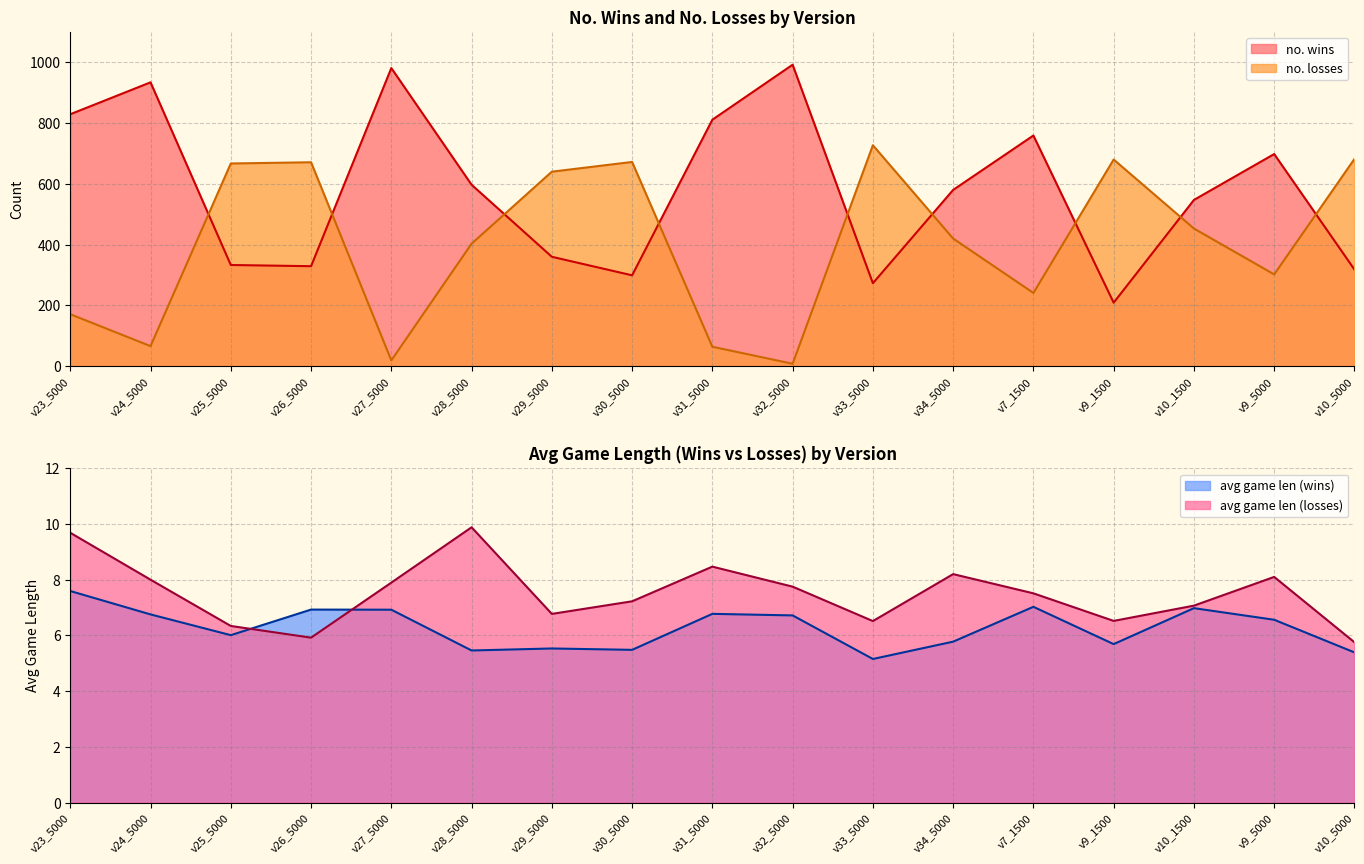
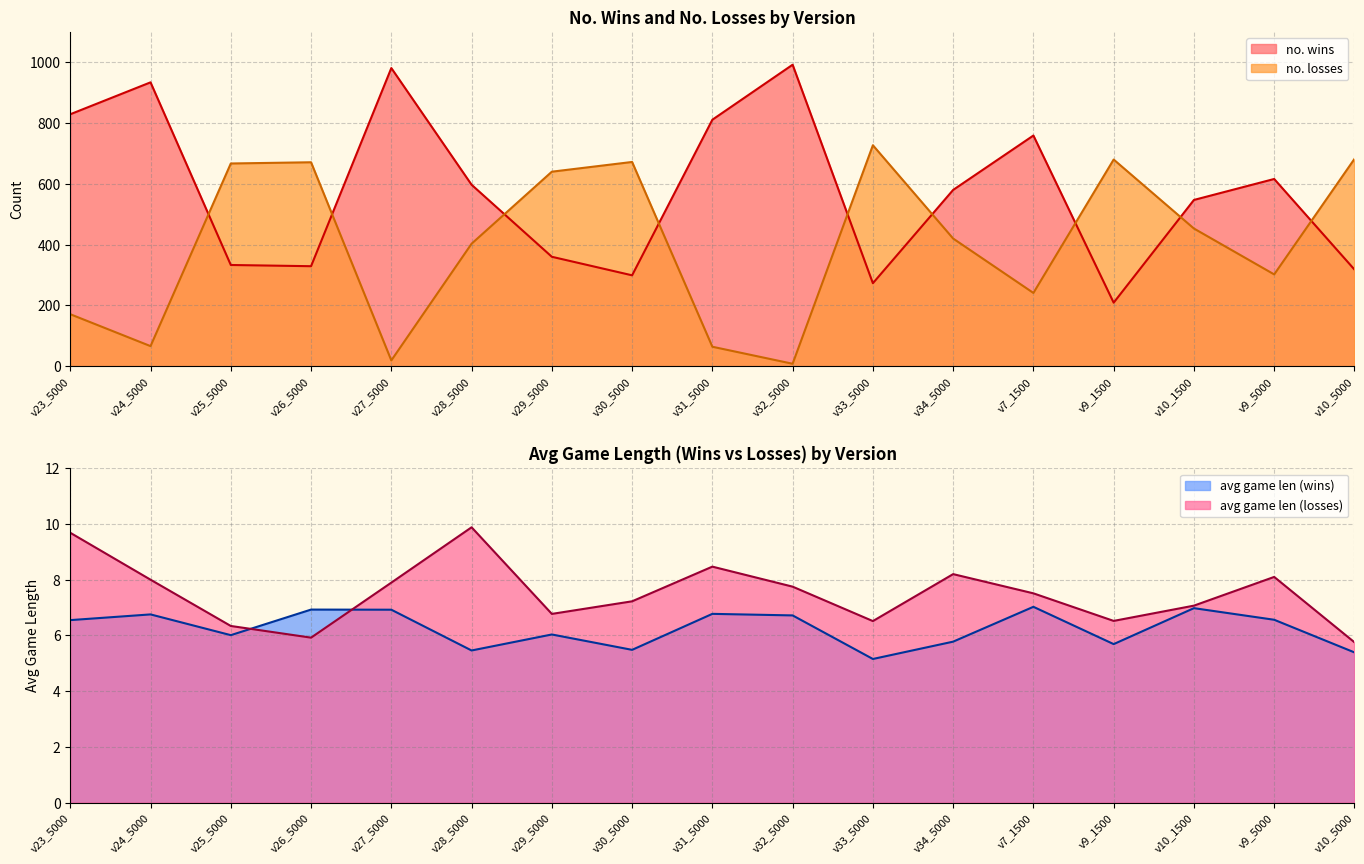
  {
    "No. Wins and No. Losses by Version": {
      "no. wins": {
        "v23_5000": 830,
        "v24_5000": 930,
        "v25_5000": 330,
        "v26_5000": 330,
        "v27_5000": 980,
        "v28_5000": 600,
        "v29_5000": 360,
        "v30_5000": 300,
        "v31_5000": 810,
        "v32_5000": 990,
        "v33_5000": 270,
        "v34_5000": 580,
        "v7_1500": 760,
        "v9_1500": 210,
        "v10_1500": 550,
-       "v9_5000": 700,
+       "v9_5000": 620,
        "v10_5000": 320
      },
      "no. losses": {
        "v23_5000": 170,
        "v24_5000": 70,
        "v25_5000": 670,
        "v26_5000": 670,
        "v27_5000": 20,
        "v28_5000": 400,
        "v29_5000": 640,
        "v30_5000": 670,
        "v31_5000": 60,
        "v32_5000": 10,
        "v33_5000": 730,
        "v34_5000": 420,
        "v7_1500": 240,
        "v9_1500": 680,
        "v10_1500": 450,
        "v9_5000": 300,
        "v10_5000": 680
      }
    },
    "Avg Game Length (Wins vs Losses) by Version": {
      "avg game len (wins)": {
-       "v23_5000": 7.6,
+       "v23_5000": 6.5,
        "v24_5000": 6.8,
        "v25_5000": 6.0,
        "v26_5000": 6.9,
        "v27_5000": 6.9,
        "v28_5000": 5.5,
-       "v29_5000": 5.5,
+       "v29_5000": 6.0,
        "v30_5000": 5.5,
        "v31_5000": 6.8,
        "v32_5000": 6.7,
        "v33_5000": 5.2,
        "v34_5000": 5.8,
        "v7_1500": 7.0,
        "v9_1500": 5.7,
        "v9_5000": 6.6,
        "v10_5000": 5.4
      },
      "avg game len (losses)": {
        "v23_5000": 9.7,
        "v24_5000": 8.0,
        "v25_5000": 6.3,
        "v26_5000": 5.9,
        "v27_5000": 7.9,
        "v28_5000": 9.9,
        "v29_5000": 6.8,
        "v30_5000": 7.2,
        "v31_5000": 8.5,
        "v32_5000": 7.8,
        "v33_5000": 6.5,
        "v34_5000": 8.2,
        "v7_1500": 7.5,
        "v9_1500": 6.5,
        "v9_5000": 8.1,
        "v10_5000": 5.8
      }
    }
  }
